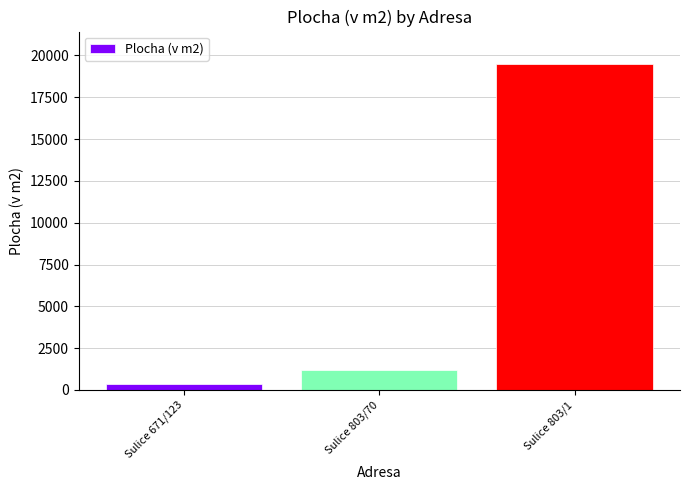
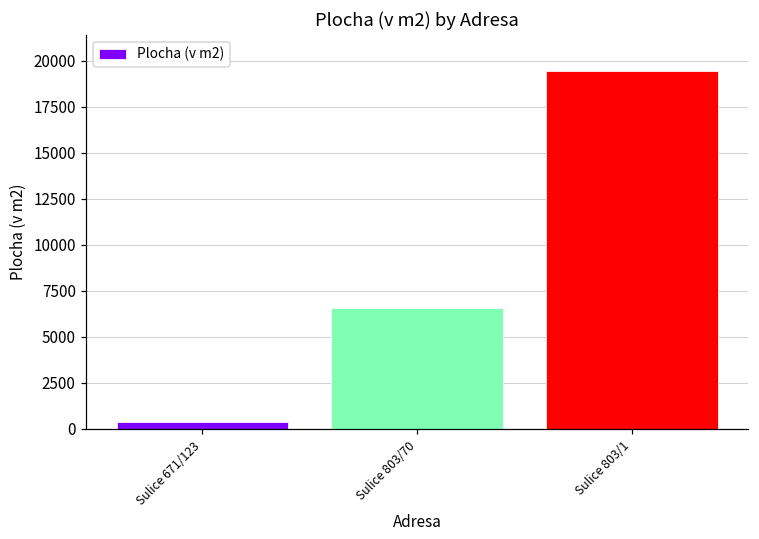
  {
    "Sulice 671/123": 400,
-   "Sulice 803/70": 1200,
+   "Sulice 803/70": 6600,
    "Sulice 803/1": 19500
  }
